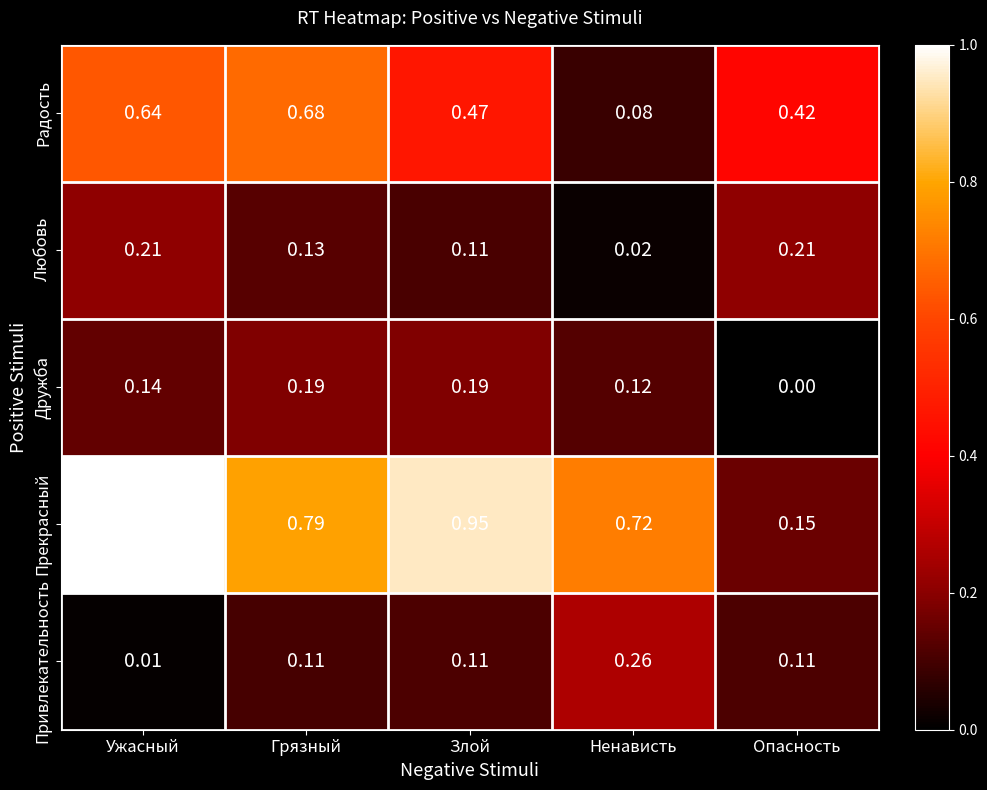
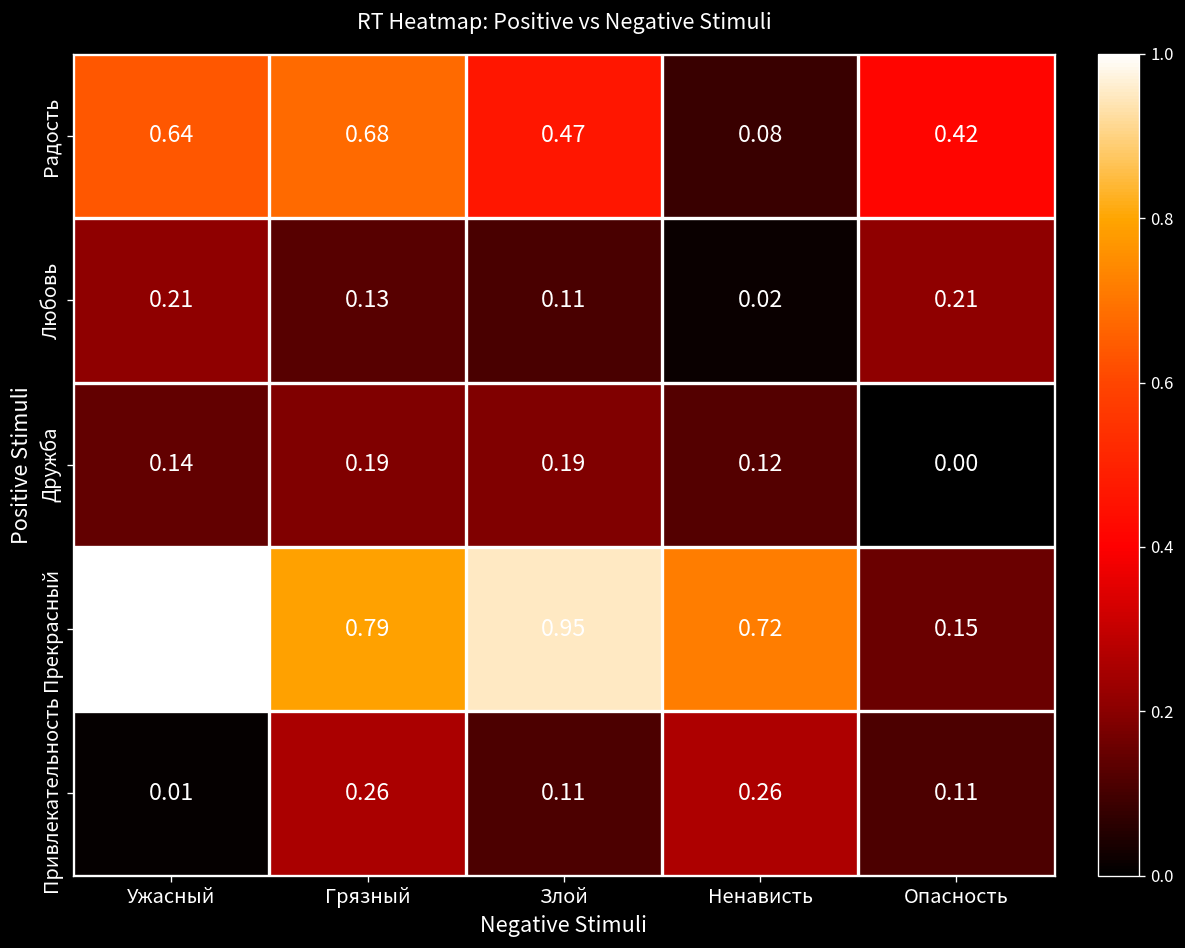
  {
    "Радость": {
      "Ужасный": 0.64,
      "Грязный": 0.68,
      "Злой": 0.47,
      "Ненависть": 0.08,
      "Опасность": 0.42
    },
    "Любовь": {
      "Ужасный": 0.21,
      "Грязный": 0.13,
      "Злой": 0.11,
      "Ненависть": 0.02,
      "Опасность": 0.21
    },
    "Дружба": {
      "Ужасный": 0.14,
      "Грязный": 0.19,
      "Злой": 0.19,
      "Ненависть": 0.12,
      "Опасность": 0.00
    },
    "Прекрасный": {
      "Грязный": 0.79,
      "Злой": 0.95,
      "Ненависть": 0.72,
      "Опасность": 0.15
    },
    "Привлекательность": {
      "Ужасный": 0.01,
-     "Грязный": 0.11,
+     "Грязный": 0.26,
      "Злой": 0.11,
      "Ненависть": 0.26,
      "Опасность": 0.11
    }
  }
